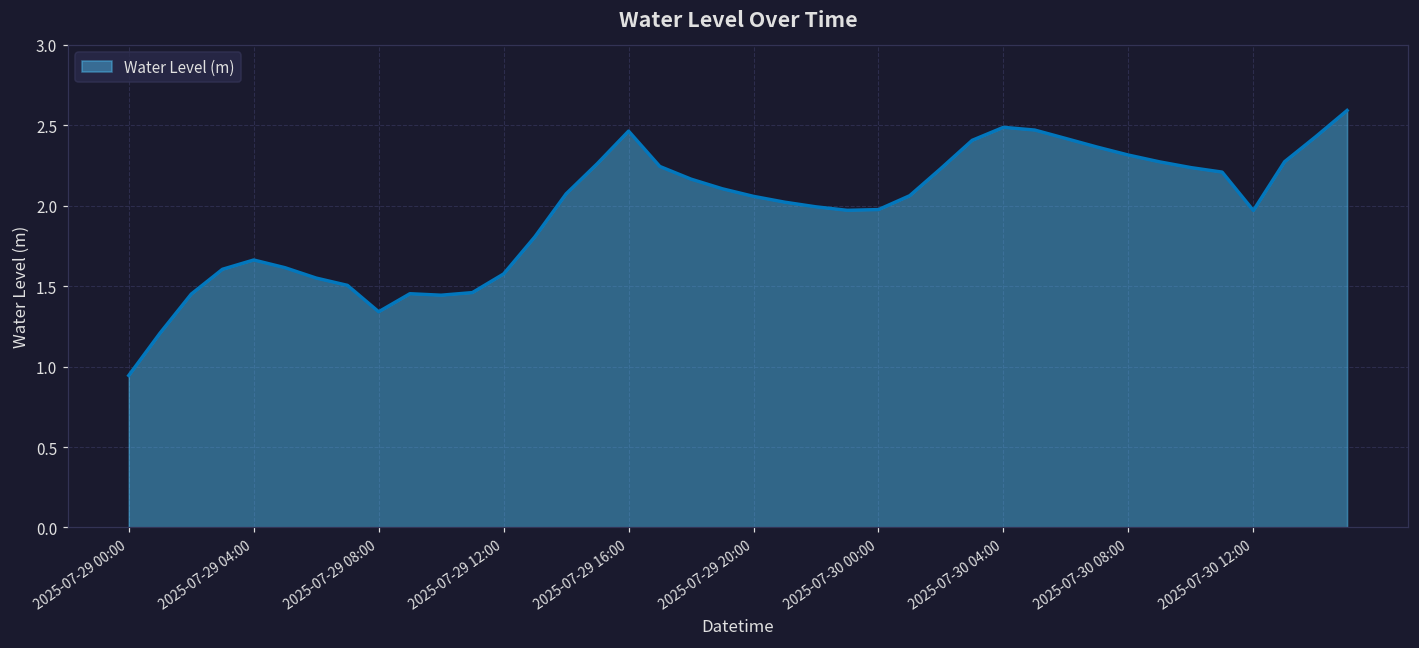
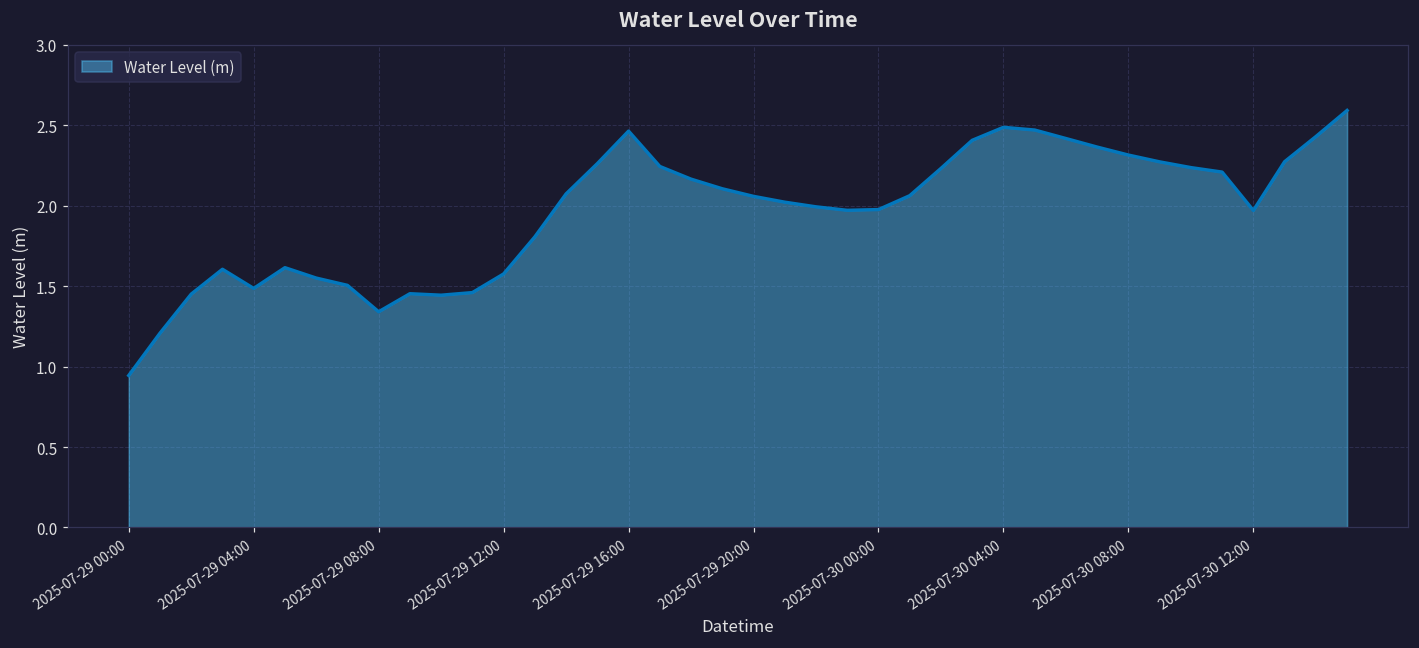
  {
    "2025-07-29 00:00": 0.94,
-   "2025-07-29 04:00": 1.66,
+   "2025-07-29 04:00": 1.49,
    "2025-07-29 08:00": 1.34,
    "2025-07-29 12:00": 1.58,
    "2025-07-29 16:00": 2.46,
    "2025-07-29 20:00": 2.06,
    "2025-07-30 00:00": 1.98,
    "2025-07-30 04:00": 2.49,
    "2025-07-30 08:00": 2.32,
    "2025-07-30 12:00": 1.97
  }
